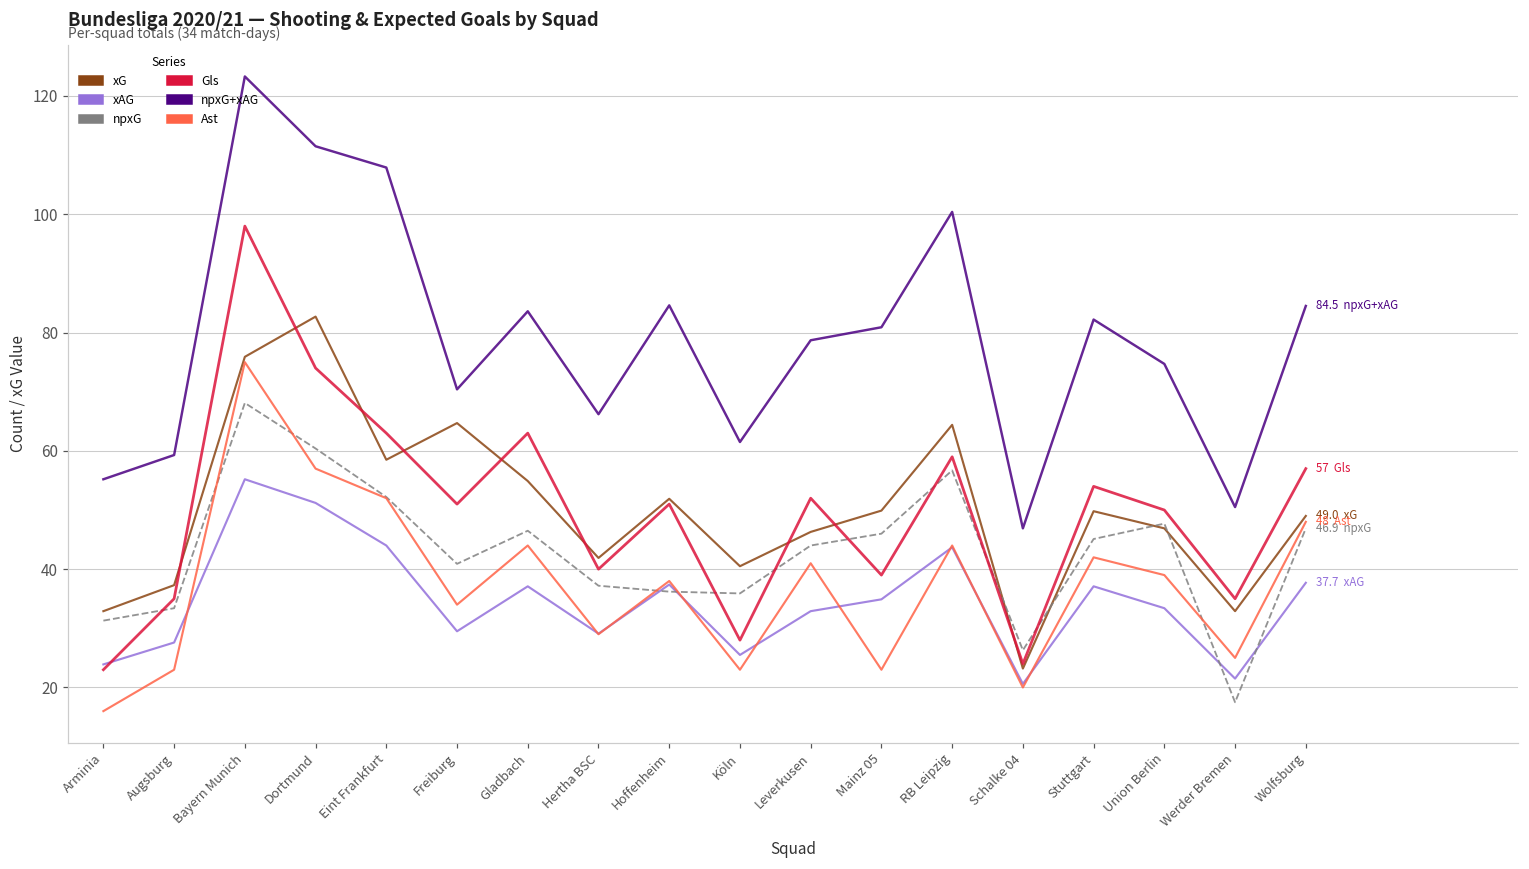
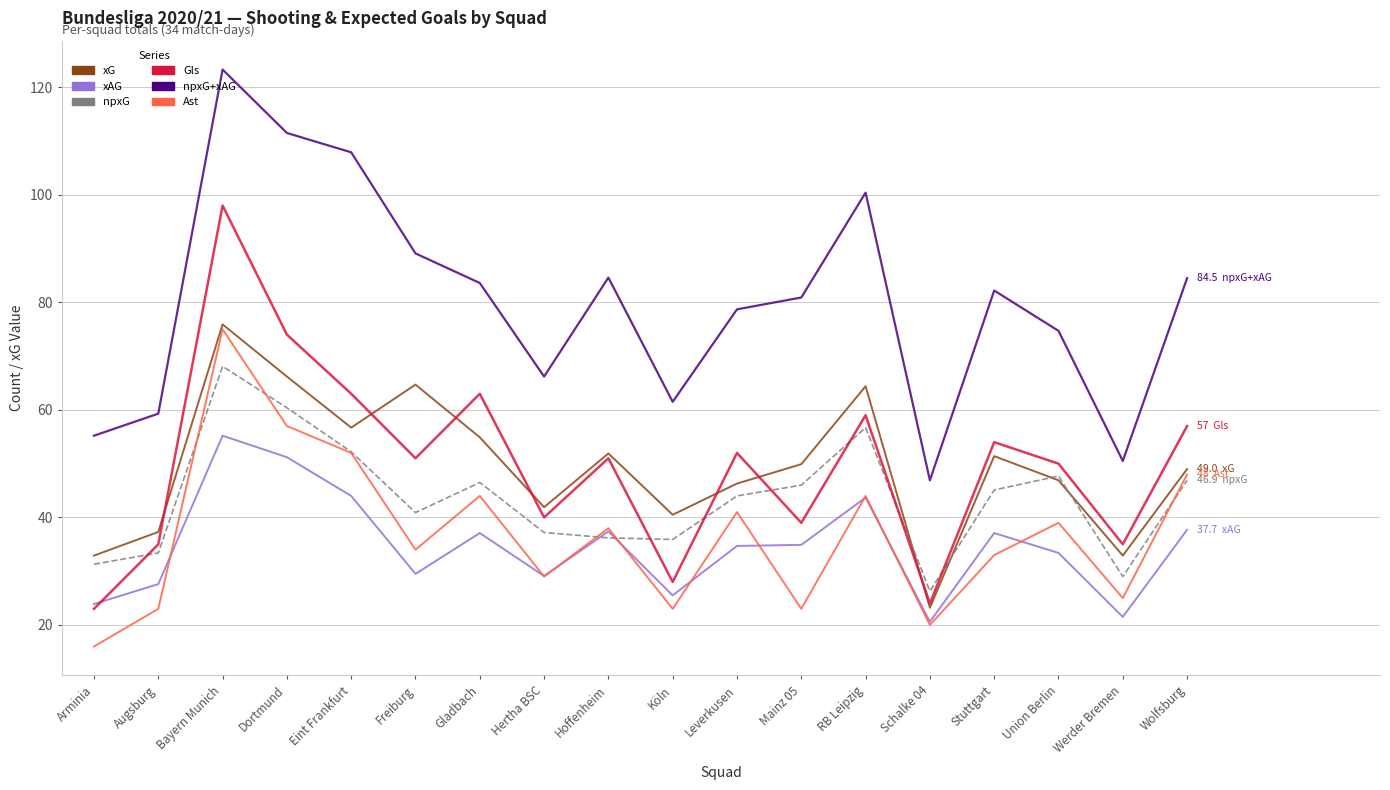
  {
    "xG": {
      "Arminia": 33,
      "Augsburg": 37,
      "Bayern Munich": 76,
-     "Dortmund": 83,
-     "Eint Frankfurt": 59,
+     "Dortmund": 66,
+     "Eint Frankfurt": 57,
      "Freiburg": 65,
      "Gladbach": 55,
      "Hertha BSC": 42,
      "Hoffenheim": 52,
      "Köln": 41,
      "Leverkusen": 46,
      "Mainz 05": 50,
      "RB Leipzig": 64,
      "Schalke 04": 23,
-     "Stuttgart": 50,
+     "Stuttgart": 51,
      "Union Berlin": 47,
      "Werder Bremen": 33
    },
    "xAG": {
      "Arminia": 24,
      "Augsburg": 28,
      "Bayern Munich": 55,
      "Dortmund": 51,
      "Eint Frankfurt": 44,
      "Freiburg": 30,
      "Gladbach": 37,
      "Hoffenheim": 37,
      "Köln": 26,
-     "Leverkusen": 33,
+     "Leverkusen": 35,
      "Mainz 05": 35,
      "Schalke 04": 21,
      "Stuttgart": 37,
      "Union Berlin": 33,
      "Werder Bremen": 22
    },
    "npxG": {
      "Arminia": 31,
      "Augsburg": 33,
      "Bayern Munich": 68,
      "Dortmund": 60,
      "Freiburg": 41,
      "Gladbach": 47,
      "Hertha BSC": 37,
      "Hoffenheim": 36,
      "Köln": 36,
      "Leverkusen": 44,
      "Mainz 05": 46,
      "RB Leipzig": 57,
      "Schalke 04": 26,
      "Stuttgart": 45,
      "Union Berlin": 48,
-     "Werder Bremen": 18
+     "Werder Bremen": 29
    },
    "Gls": {
      "Wolfsburg": 57
    },
    "npxG+xAG": {
      "Arminia": 55,
      "Augsburg": 59,
      "Bayern Munich": 123,
      "Dortmund": 112,
      "Eint Frankfurt": 108,
-     "Freiburg": 70,
+     "Freiburg": 89,
      "Gladbach": 84,
      "Hertha BSC": 66,
      "Hoffenheim": 85,
      "Köln": 62,
      "Leverkusen": 79,
      "Mainz 05": 81,
      "RB Leipzig": 100,
      "Schalke 04": 47,
      "Stuttgart": 82,
      "Union Berlin": 75,
      "Werder Bremen": 51
    },
    "Ast": {
      "Arminia": 16,
      "Augsburg": 23,
      "Bayern Munich": 75,
      "Dortmund": 57,
      "Freiburg": 34,
      "Gladbach": 44,
      "Hoffenheim": 38,
      "Köln": 23,
      "Leverkusen": 41,
      "Mainz 05": 23,
      "Schalke 04": 20,
-     "Stuttgart": 42,
+     "Stuttgart": 33,
      "Union Berlin": 39,
      "Werder Bremen": 25
    }
  }
